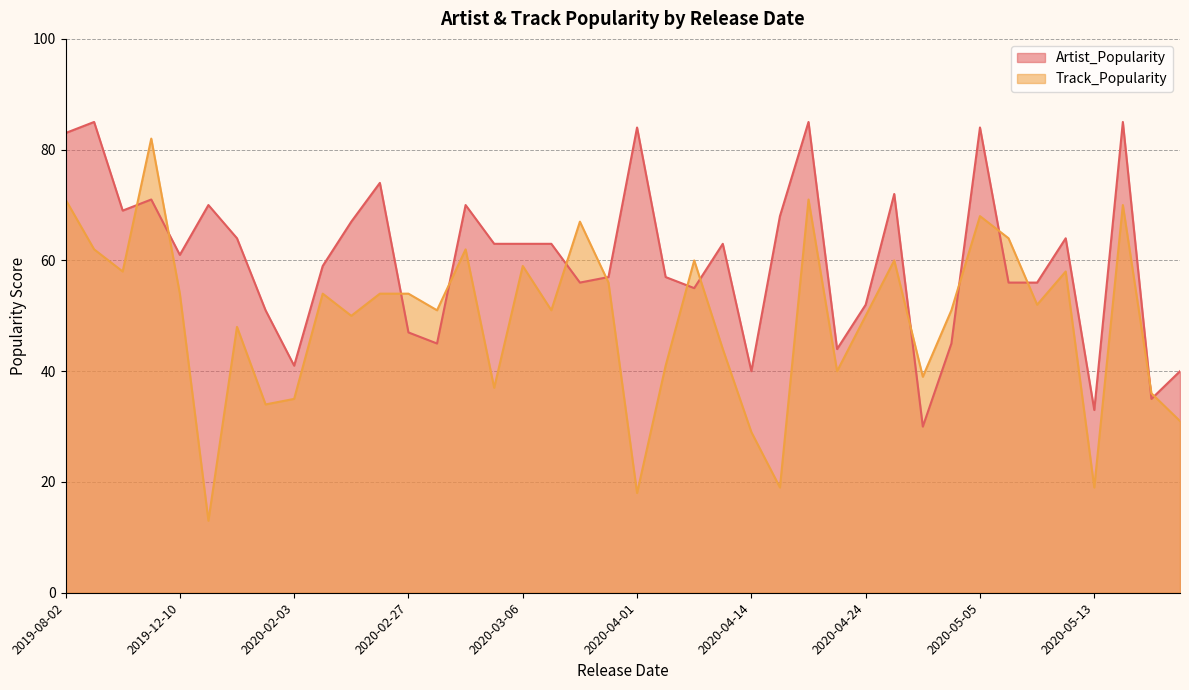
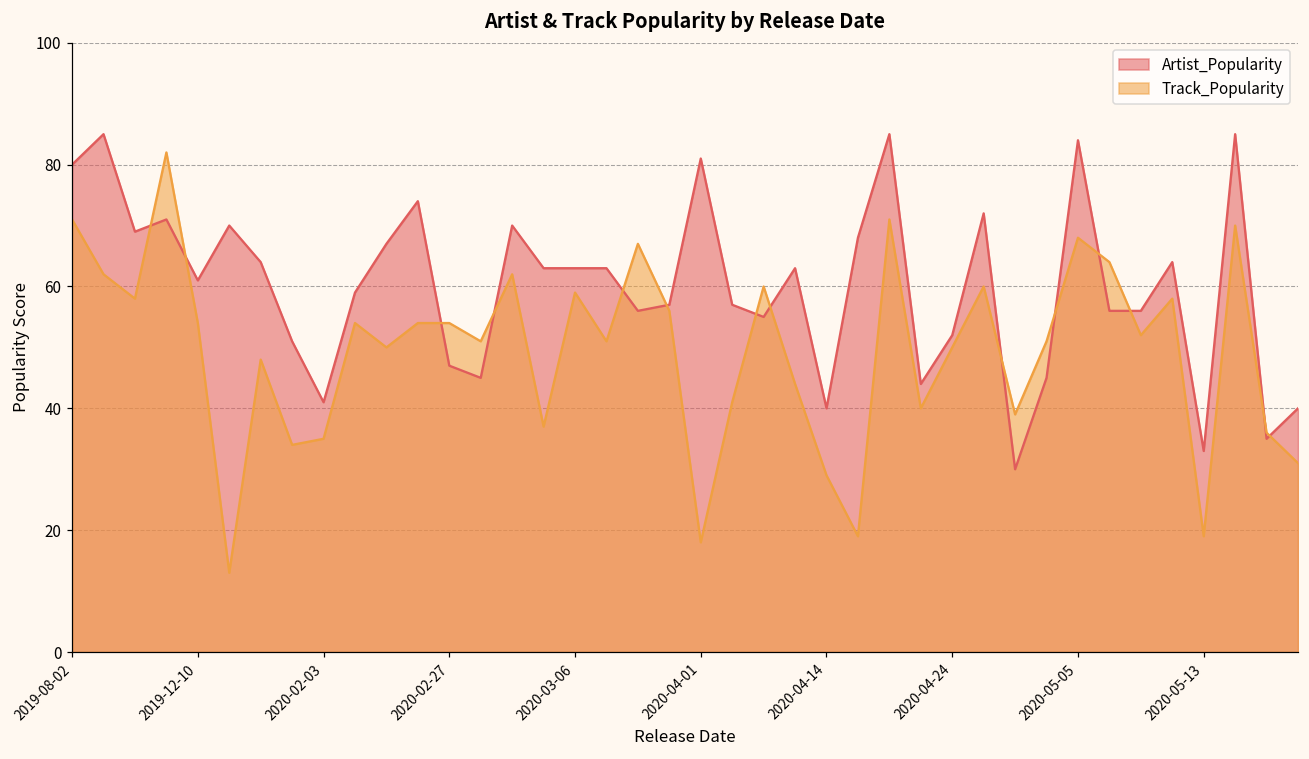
  {
    "Artist_Popularity": {
-     "2019-08-02": 83,
+     "2019-08-02": 80,
      "2020-02-03": 41,
      "2020-03-06": 63,
-     "2020-04-01": 84
+     "2020-04-01": 81
    },
    "Track_Popularity": {
      "2019-08-02": 71,
      "2020-02-03": 35,
      "2020-03-06": 59,
      "2020-04-01": 18
    }
  }
